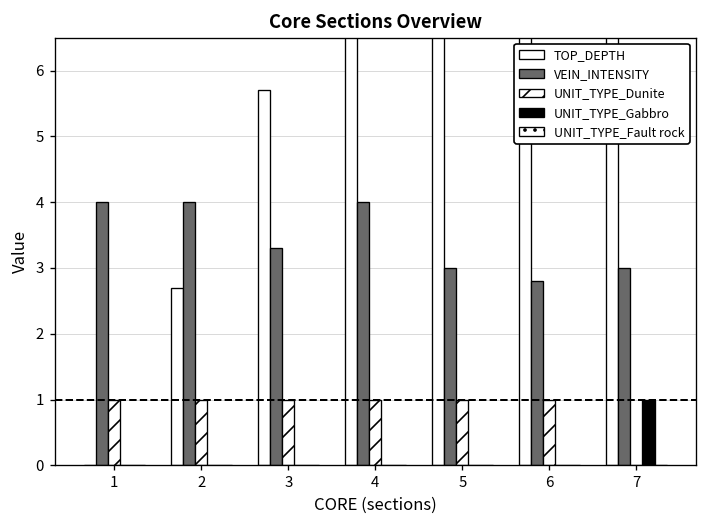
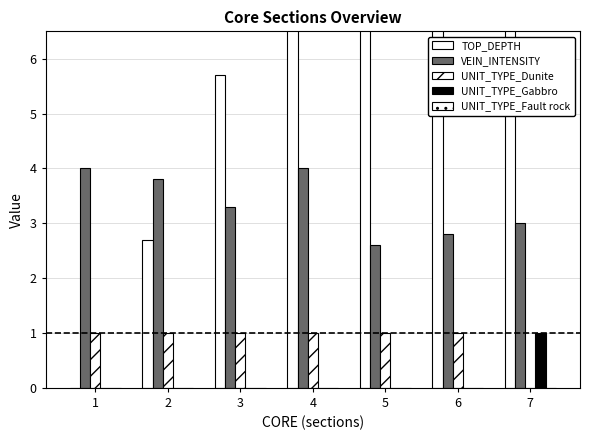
  {
    "VEIN_INTENSITY": {
      "1": 4.0,
-     "2": 4.0,
+     "2": 3.8,
      "3": 3.3,
      "4": 4.0,
-     "5": 3.0,
+     "5": 2.6,
      "6": 2.8,
      "7": 3.0
    },
    "UNIT_TYPE_Gabbro": {
      "1": 0.0,
      "2": 0.0,
      "3": 0.0,
      "4": 0.0,
      "5": 0.0,
      "6": 0.0,
      "7": 1.0
    }
  }
